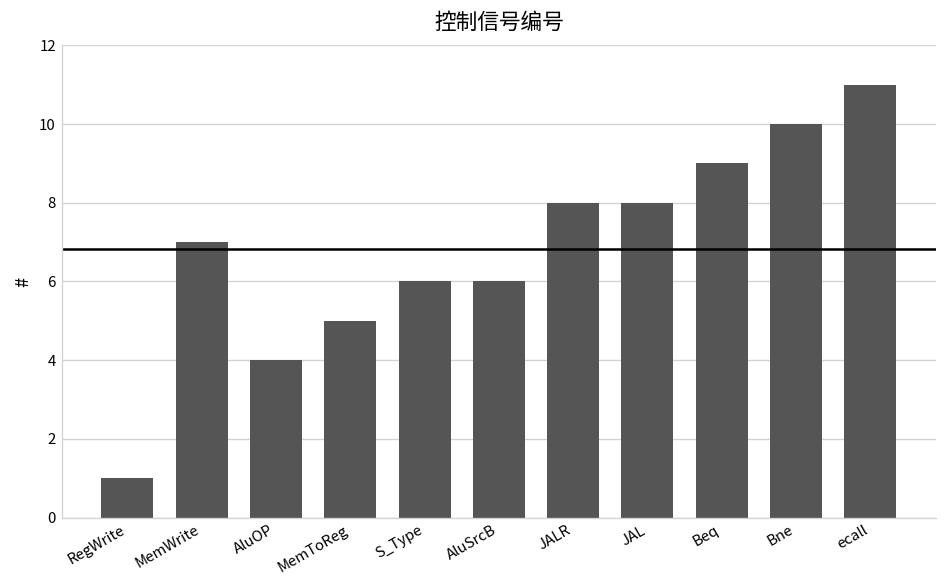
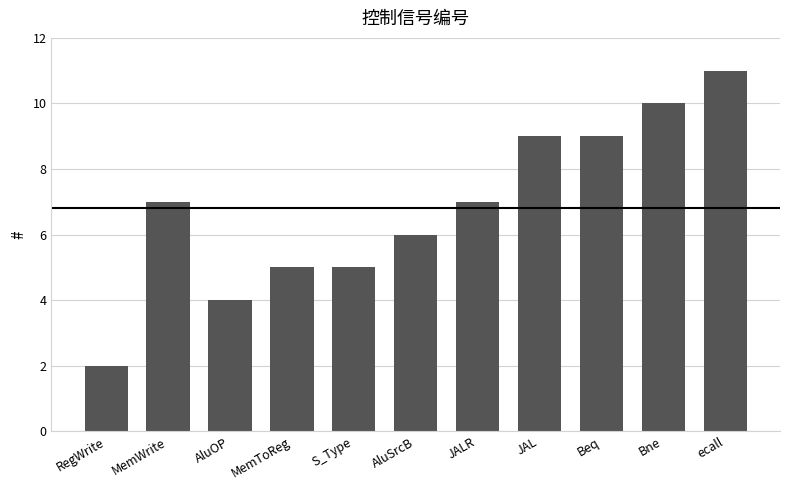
  {
-   "RegWrite": 1,
+   "RegWrite": 2,
    "MemWrite": 7,
    "AluOP": 4,
    "MemToReg": 5,
-   "S_Type": 6,
+   "S_Type": 5,
    "AluSrcB": 6,
-   "JALR": 8,
-   "JAL": 8,
+   "JALR": 7,
+   "JAL": 9,
    "Beq": 9,
    "Bne": 10,
    "ecall": 11
  }
